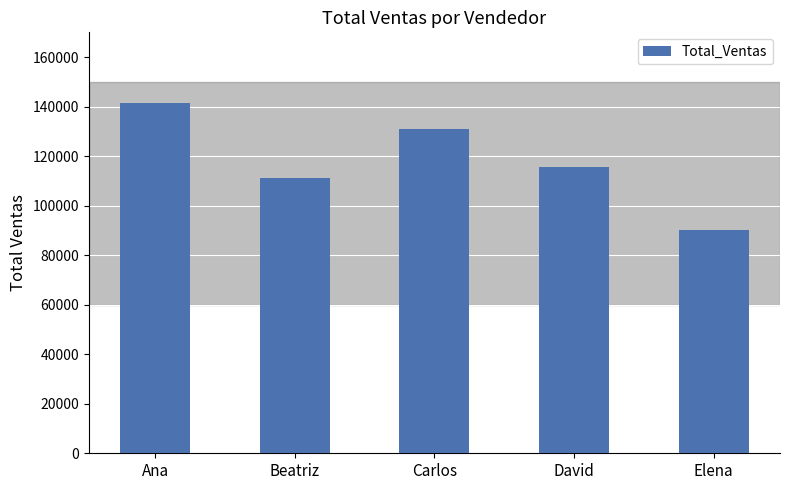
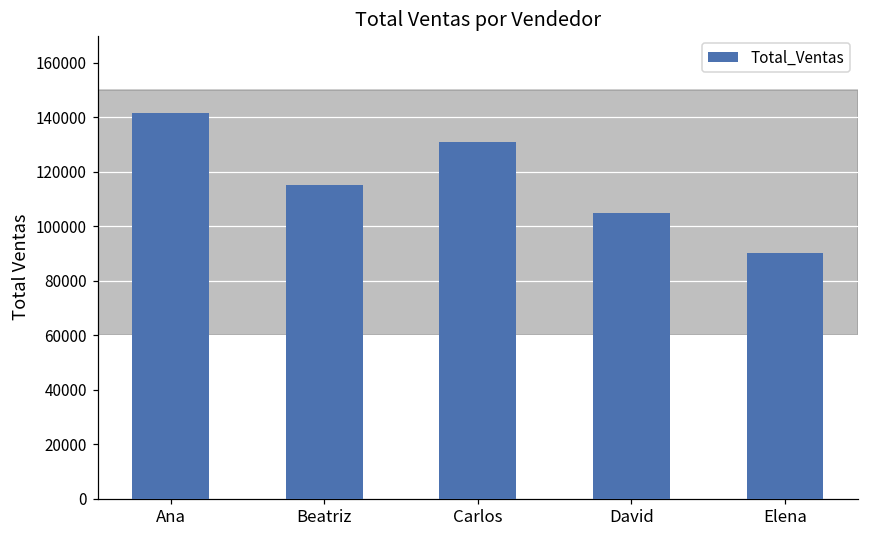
  {
    "Ana": 141000,
-   "Beatriz": 111000,
+   "Beatriz": 115000,
    "Carlos": 131000,
-   "David": 116000,
+   "David": 105000,
    "Elena": 90000
  }
